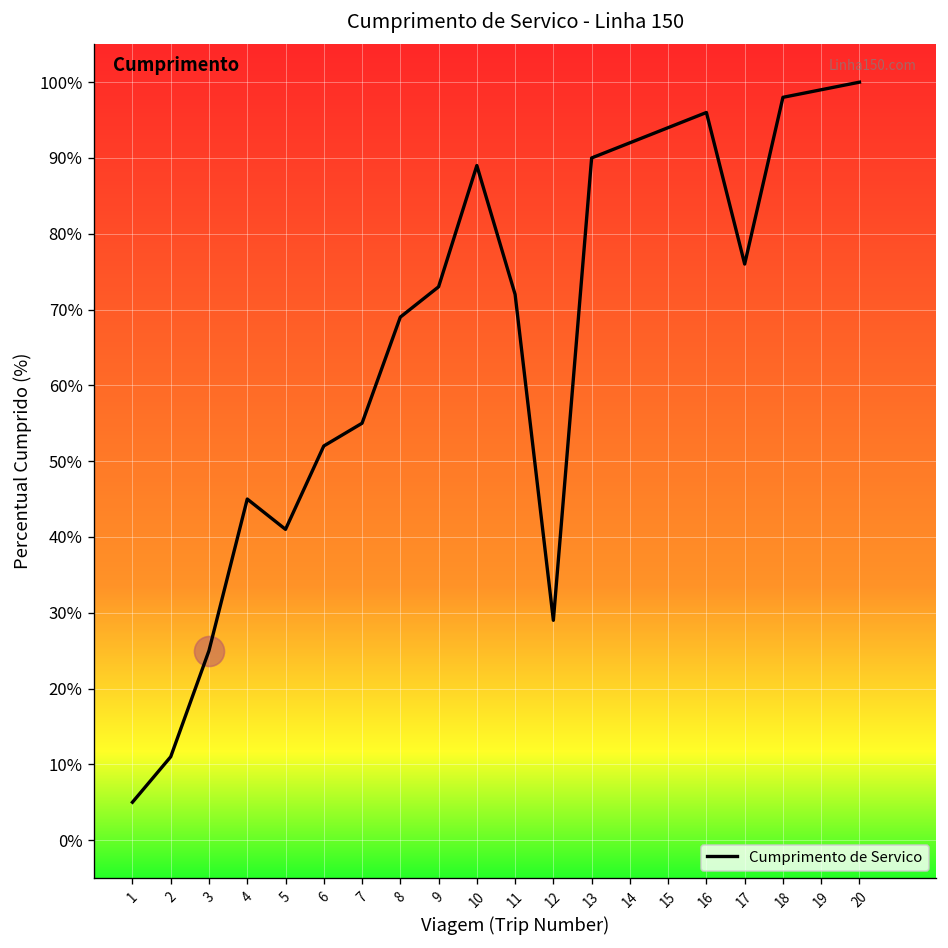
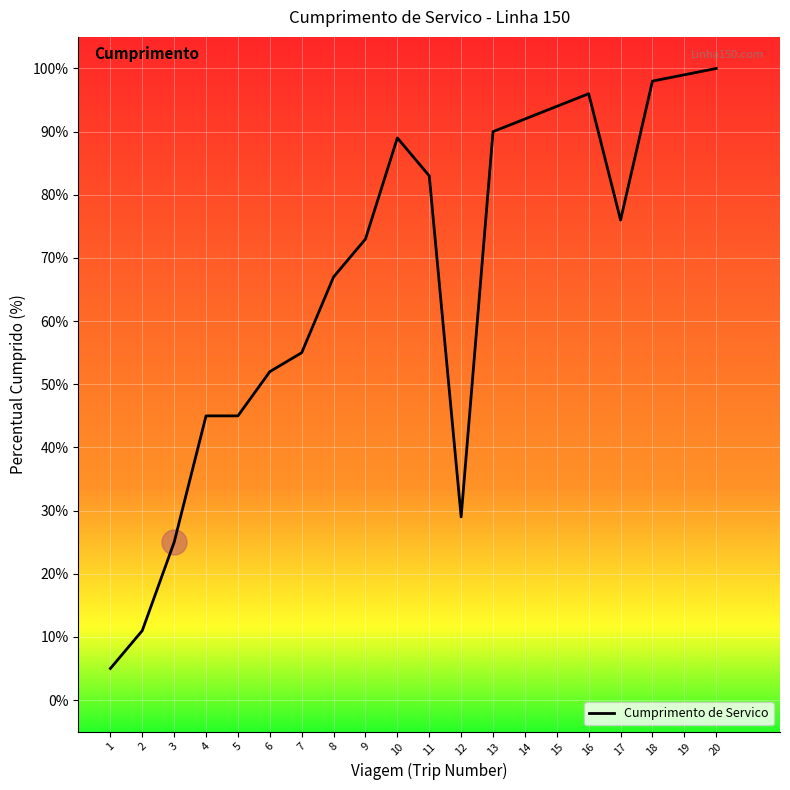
  {
    "Cumprimento de Servico": {
      "1": "5%",
      "2": "11%",
      "4": "45%",
-     "5": "41%",
+     "5": "45%",
      "6": "52%",
      "7": "55%",
-     "8": "69%",
+     "8": "67%",
      "9": "73%",
      "10": "89%",
-     "11": "72%",
+     "11": "83%",
      "12": "29%",
      "13": "90%",
      "14": "92%",
      "15": "94%",
      "16": "96%",
      "17": "76%",
      "18": "98%",
      "19": "99%",
      "20": "100%"
    }
  }
